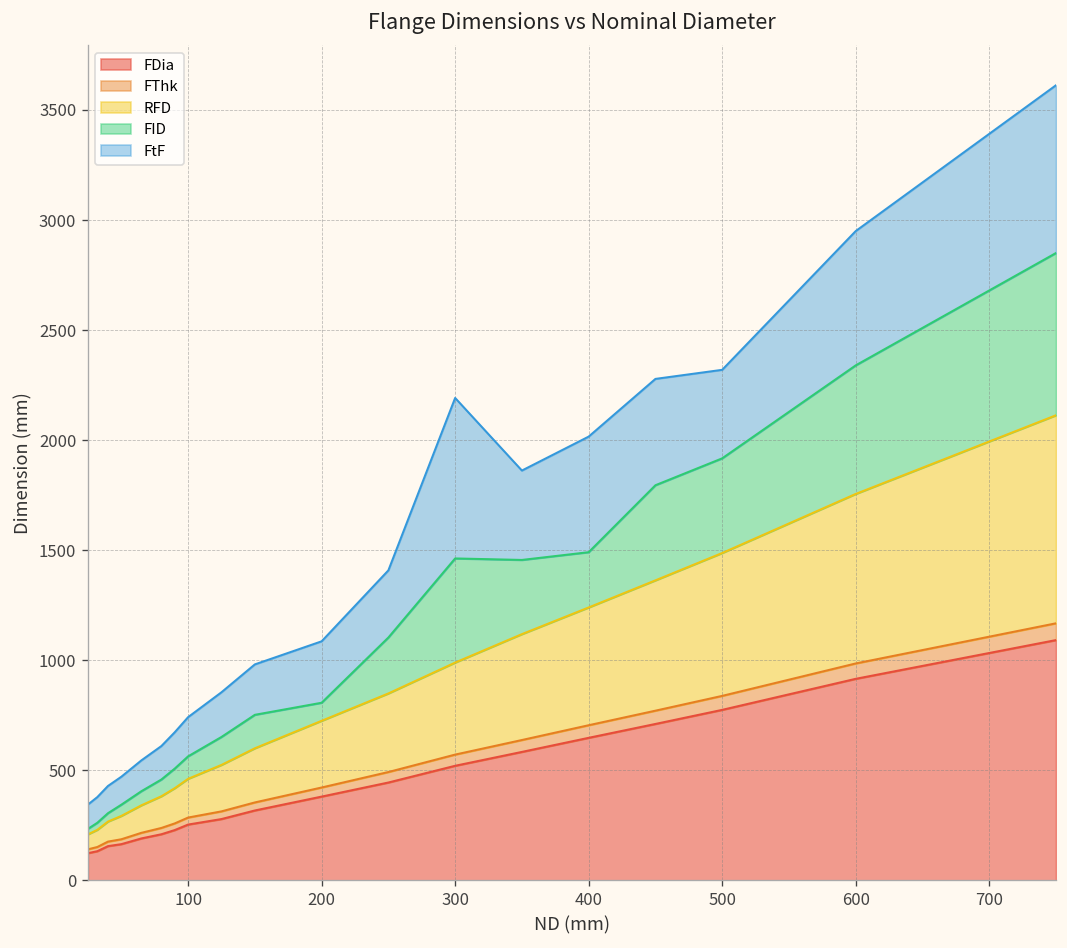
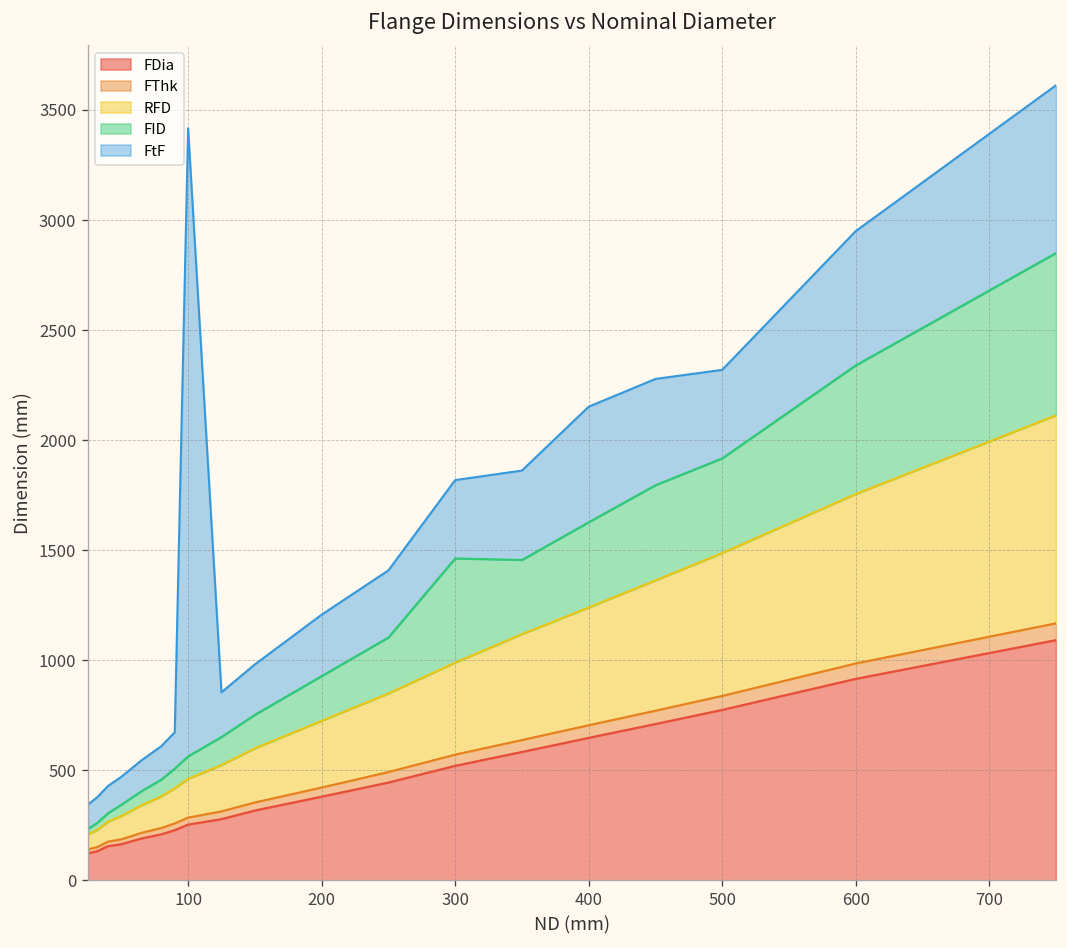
  {
    "FID": {
      "100": 100,
-     "200": 80,
+     "200": 200,
      "300": 470,
-     "400": 250,
+     "400": 390,
      "500": 430,
      "600": 580
    },
    "FtF": {
-     "100": 180,
+     "100": 2850,
      "200": 280,
-     "300": 730,
+     "300": 360,
      "400": 520,
      "500": 400,
      "600": 610
    }
  }
